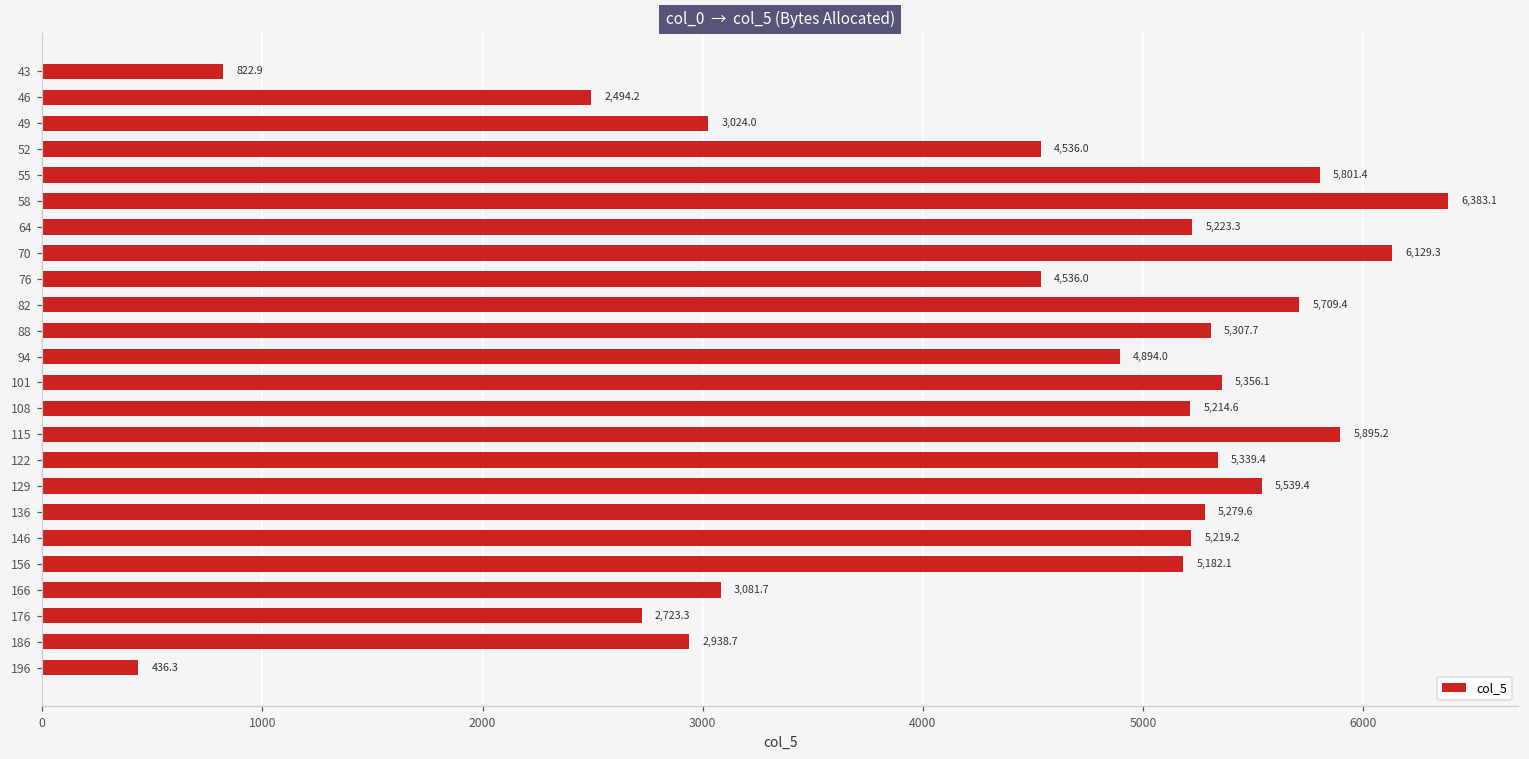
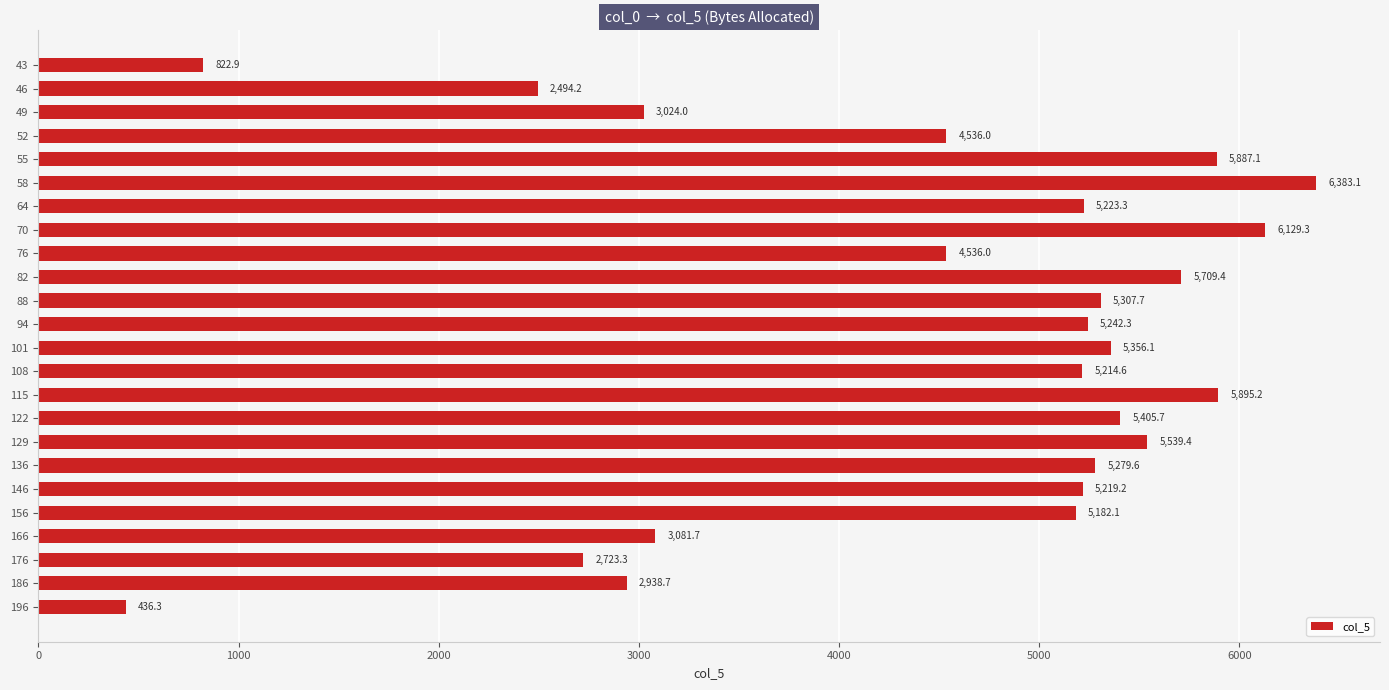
  {
    "43": "822.9",
    "46": "2,494.2",
    "49": "3,024.0",
    "52": "4,536.0",
-   "55": "5,801.4",
+   "55": "5,887.1",
    "58": "6,383.1",
    "64": "5,223.3",
    "70": "6,129.3",
    "76": "4,536.0",
    "82": "5,709.4",
    "88": "5,307.7",
-   "94": "4,894.0",
+   "94": "5,242.3",
    "101": "5,356.1",
    "108": "5,214.6",
    "115": "5,895.2",
-   "122": "5,339.4",
+   "122": "5,405.7",
    "129": "5,539.4",
    "136": "5,279.6",
    "146": "5,219.2",
    "156": "5,182.1",
    "166": "3,081.7",
    "176": "2,723.3",
    "186": "2,938.7",
    "196": "436.3"
  }
